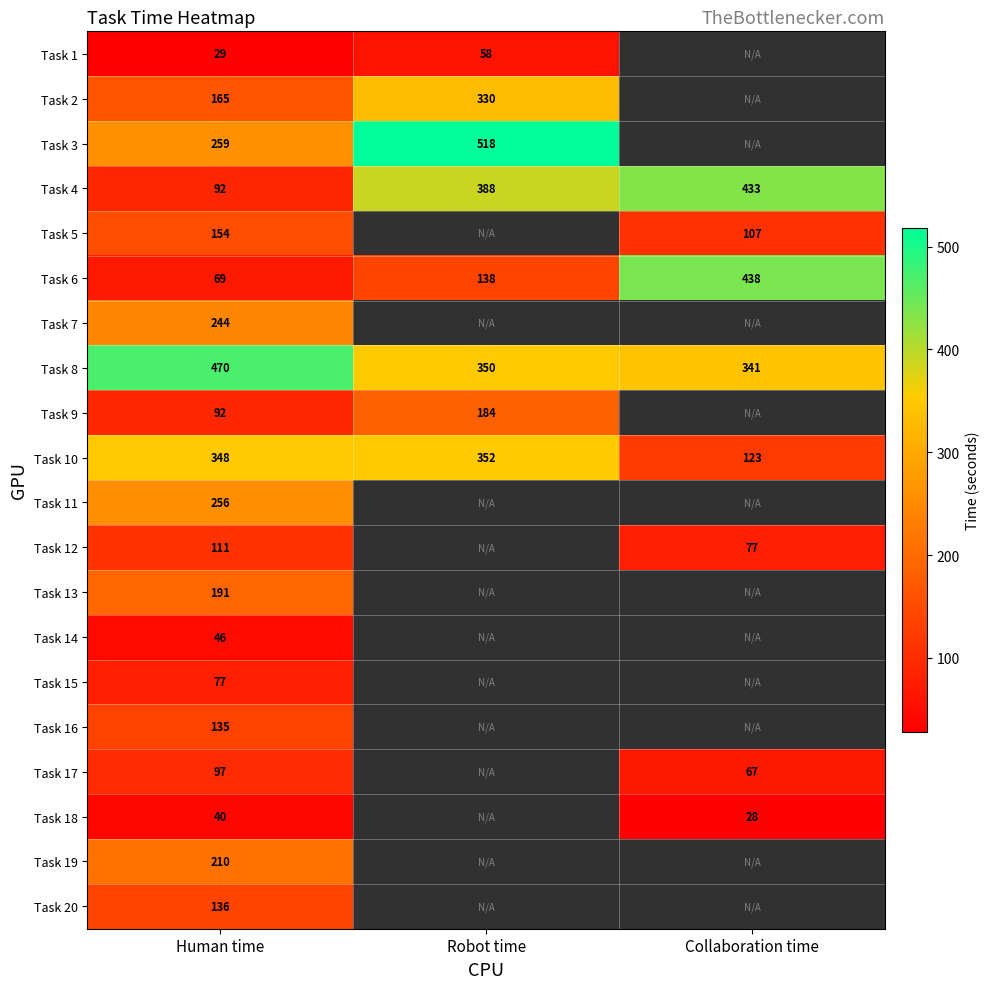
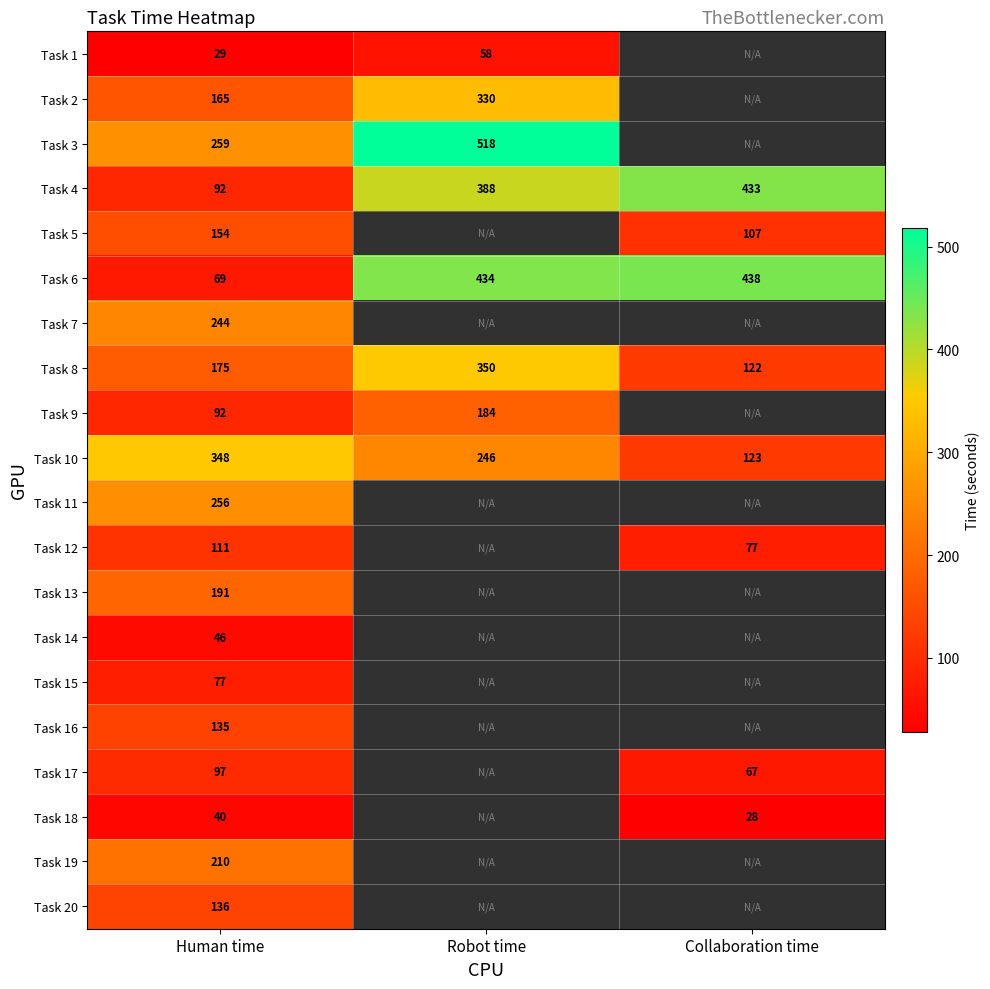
  {
    "Task 1": {
      "Human time": 29,
      "Robot time": 58
    },
    "Task 2": {
      "Human time": 165,
      "Robot time": 330
    },
    "Task 3": {
      "Human time": 259,
      "Robot time": 518
    },
    "Task 4": {
      "Human time": 92,
      "Robot time": 388,
      "Collaboration time": 433
    },
    "Task 5": {
      "Human time": 154,
      "Collaboration time": 107
    },
    "Task 6": {
      "Human time": 69,
-     "Robot time": 138,
+     "Robot time": 434,
      "Collaboration time": 438
    },
    "Task 7": {
      "Human time": 244
    },
    "Task 8": {
-     "Human time": 470,
+     "Human time": 175,
      "Robot time": 350,
-     "Collaboration time": 341
+     "Collaboration time": 122
    },
    "Task 9": {
      "Human time": 92,
      "Robot time": 184
    },
    "Task 10": {
      "Human time": 348,
-     "Robot time": 352,
+     "Robot time": 246,
      "Collaboration time": 123
    },
    "Task 11": {
      "Human time": 256
    },
    "Task 12": {
      "Human time": 111,
      "Collaboration time": 77
    },
    "Task 13": {
      "Human time": 191
    },
    "Task 14": {
      "Human time": 46
    },
    "Task 15": {
      "Human time": 77
    },
    "Task 16": {
      "Human time": 135
    },
    "Task 17": {
      "Human time": 97,
      "Collaboration time": 67
    },
    "Task 18": {
      "Human time": 40,
      "Collaboration time": 28
    },
    "Task 19": {
      "Human time": 210
    },
    "Task 20": {
      "Human time": 136
    }
  }
